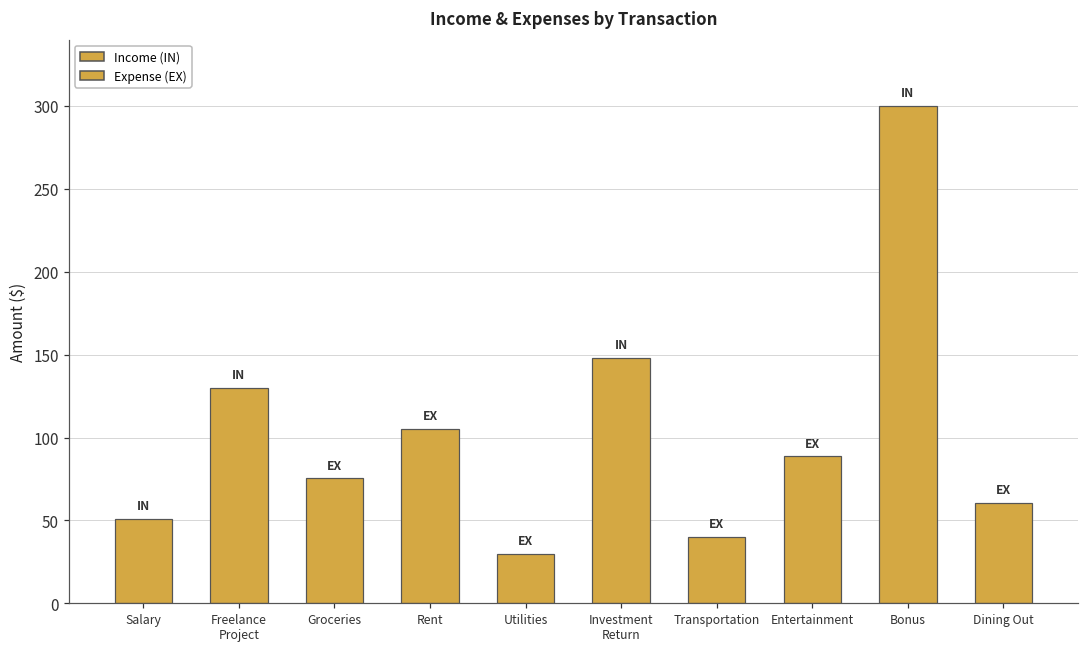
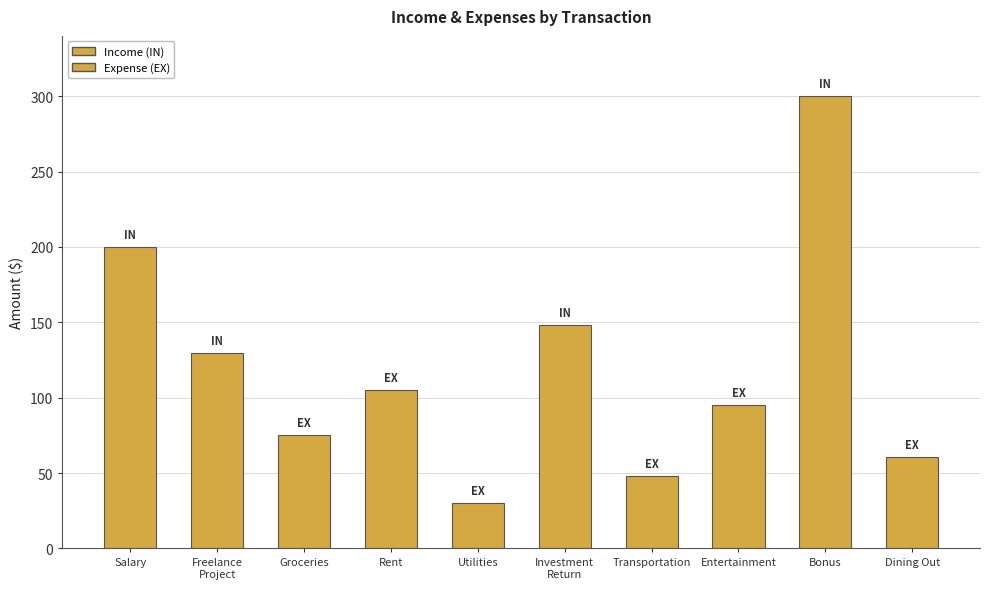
  {
-   "Salary": 51,
+   "Salary": 200,
    "Freelance Project": 130,
    "Groceries": 75,
    "Rent": 105,
    "Utilities": 30,
    "Investment Return": 148,
-   "Transportation": 40,
-   "Entertainment": 89,
+   "Transportation": 48,
+   "Entertainment": 95,
    "Bonus": 300,
    "Dining Out": 61
  }
